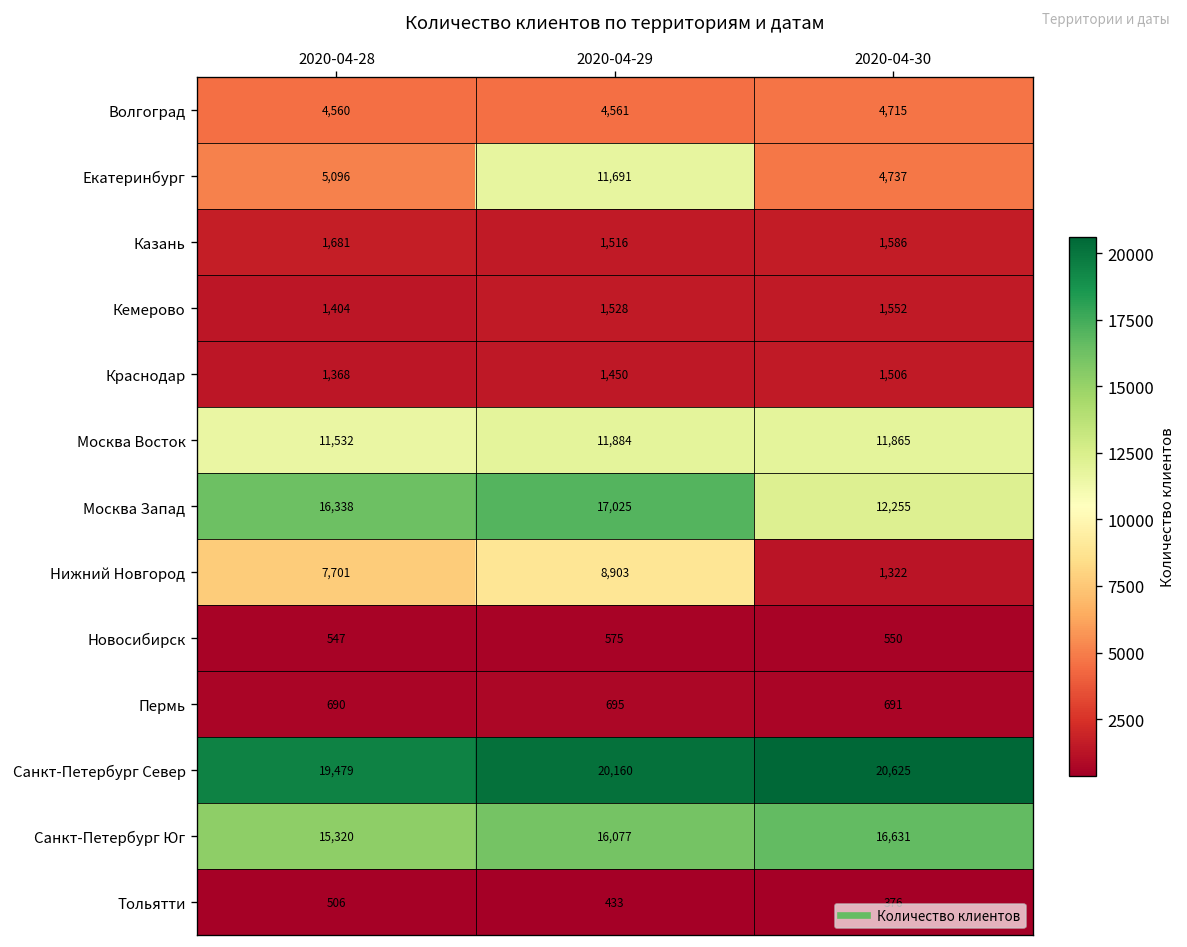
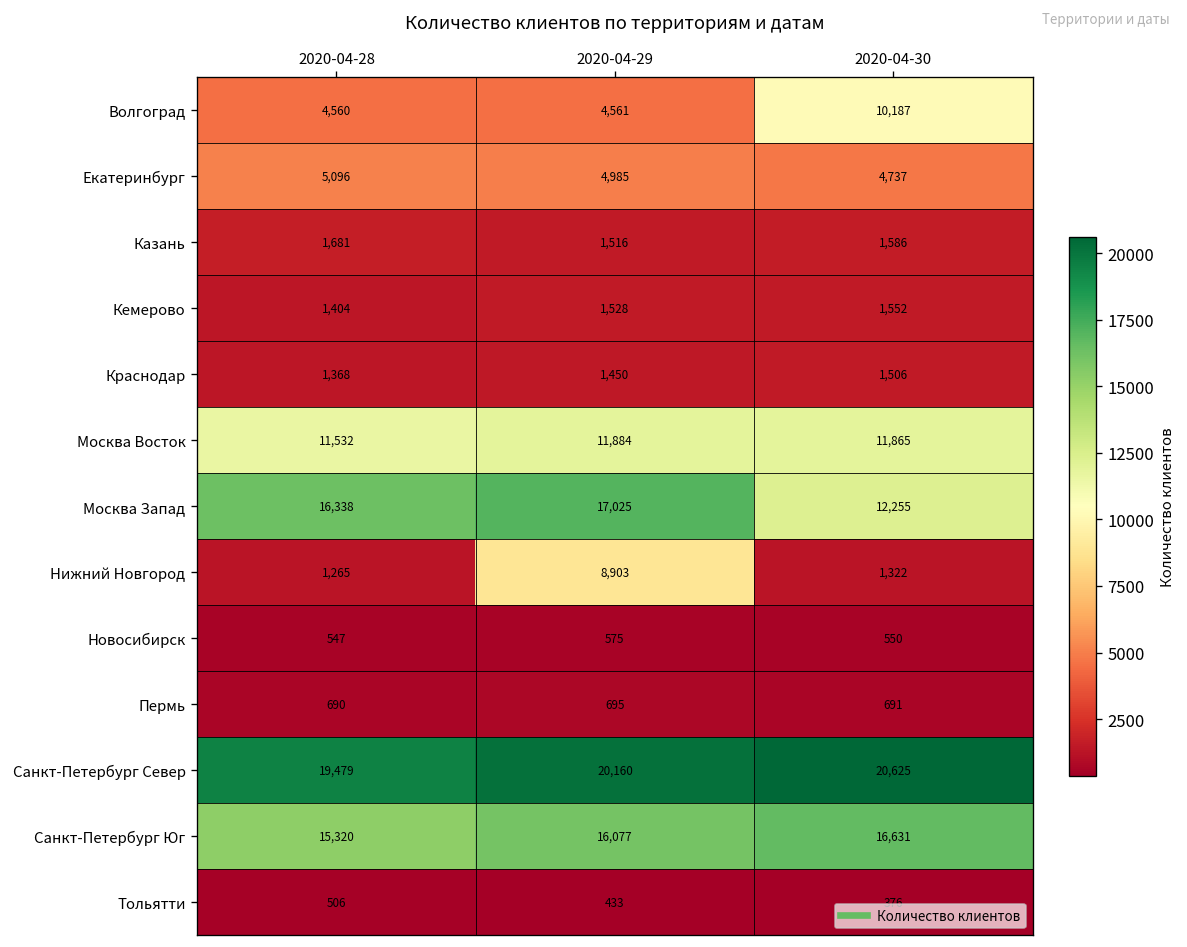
  {
    "Волгоград": {
      "2020-04-28": "4,560",
      "2020-04-29": "4,561",
-     "2020-04-30": "4,715"
+     "2020-04-30": "10,187"
    },
    "Екатеринбург": {
      "2020-04-28": "5,096",
-     "2020-04-29": "11,691",
+     "2020-04-29": "4,985",
      "2020-04-30": "4,737"
    },
    "Казань": {
      "2020-04-28": "1,681",
      "2020-04-29": "1,516",
      "2020-04-30": "1,586"
    },
    "Кемерово": {
      "2020-04-28": "1,404",
      "2020-04-29": "1,528",
      "2020-04-30": "1,552"
    },
    "Краснодар": {
      "2020-04-28": "1,368",
      "2020-04-29": "1,450",
      "2020-04-30": "1,506"
    },
    "Москва Восток": {
      "2020-04-28": "11,532",
      "2020-04-29": "11,884",
      "2020-04-30": "11,865"
    },
    "Москва Запад": {
      "2020-04-28": "16,338",
      "2020-04-29": "17,025",
      "2020-04-30": "12,255"
    },
    "Нижний Новгород": {
-     "2020-04-28": "7,701",
+     "2020-04-28": "1,265",
      "2020-04-29": "8,903",
      "2020-04-30": "1,322"
    },
    "Новосибирск": {
      "2020-04-28": "547",
      "2020-04-29": "575",
      "2020-04-30": "550"
    },
    "Пермь": {
      "2020-04-28": "690",
      "2020-04-29": "695",
      "2020-04-30": "691"
    },
    "Санкт-Петербург Север": {
      "2020-04-28": "19,479",
      "2020-04-29": "20,160",
      "2020-04-30": "20,625"
    },
    "Санкт-Петербург Юг": {
      "2020-04-28": "15,320",
      "2020-04-29": "16,077",
      "2020-04-30": "16,631"
    },
    "Тольятти": {
      "2020-04-28": "506",
      "2020-04-29": "433"
    }
  }
